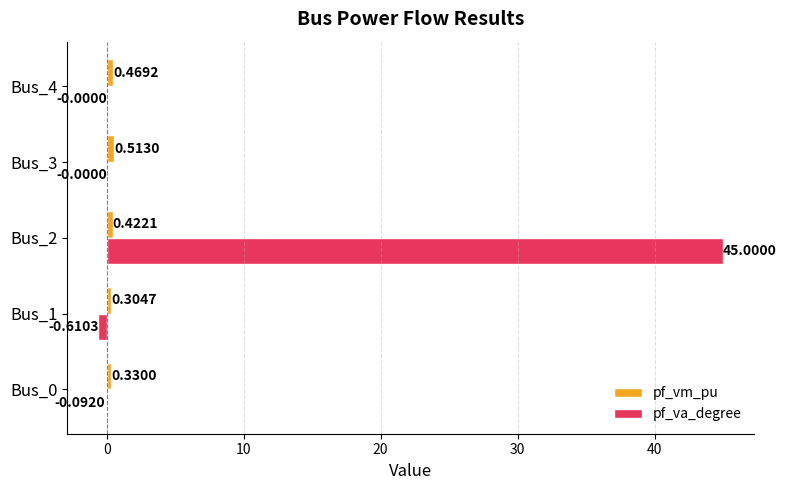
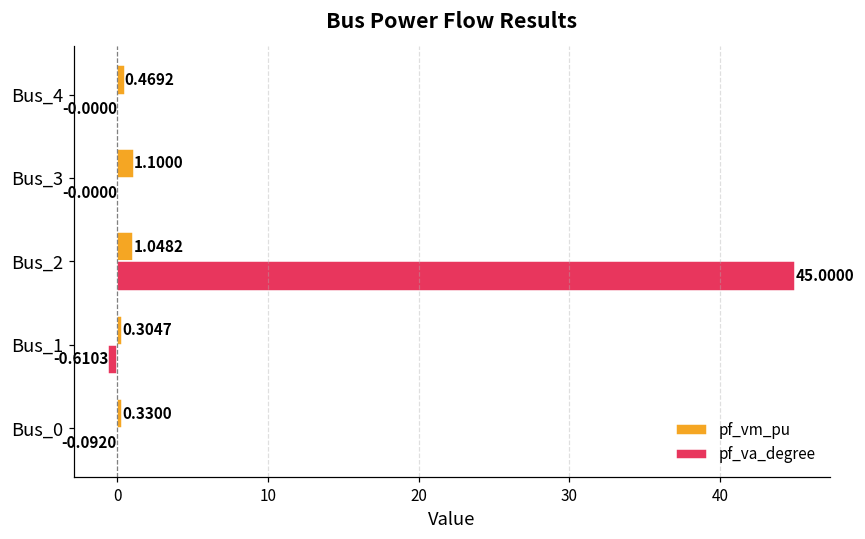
  {
    "pf_vm_pu": {
      "Bus_4": 0.4692,
-     "Bus_3": 0.5130,
-     "Bus_2": 0.4221,
+     "Bus_3": 1.1000,
+     "Bus_2": 1.0482,
      "Bus_1": 0.3047,
      "Bus_0": 0.3300
    },
    "pf_va_degree": {
      "Bus_4": -0.0000,
      "Bus_3": -0.0000,
      "Bus_2": 45.0000,
      "Bus_1": -0.6103,
      "Bus_0": -0.0920
    }
  }
